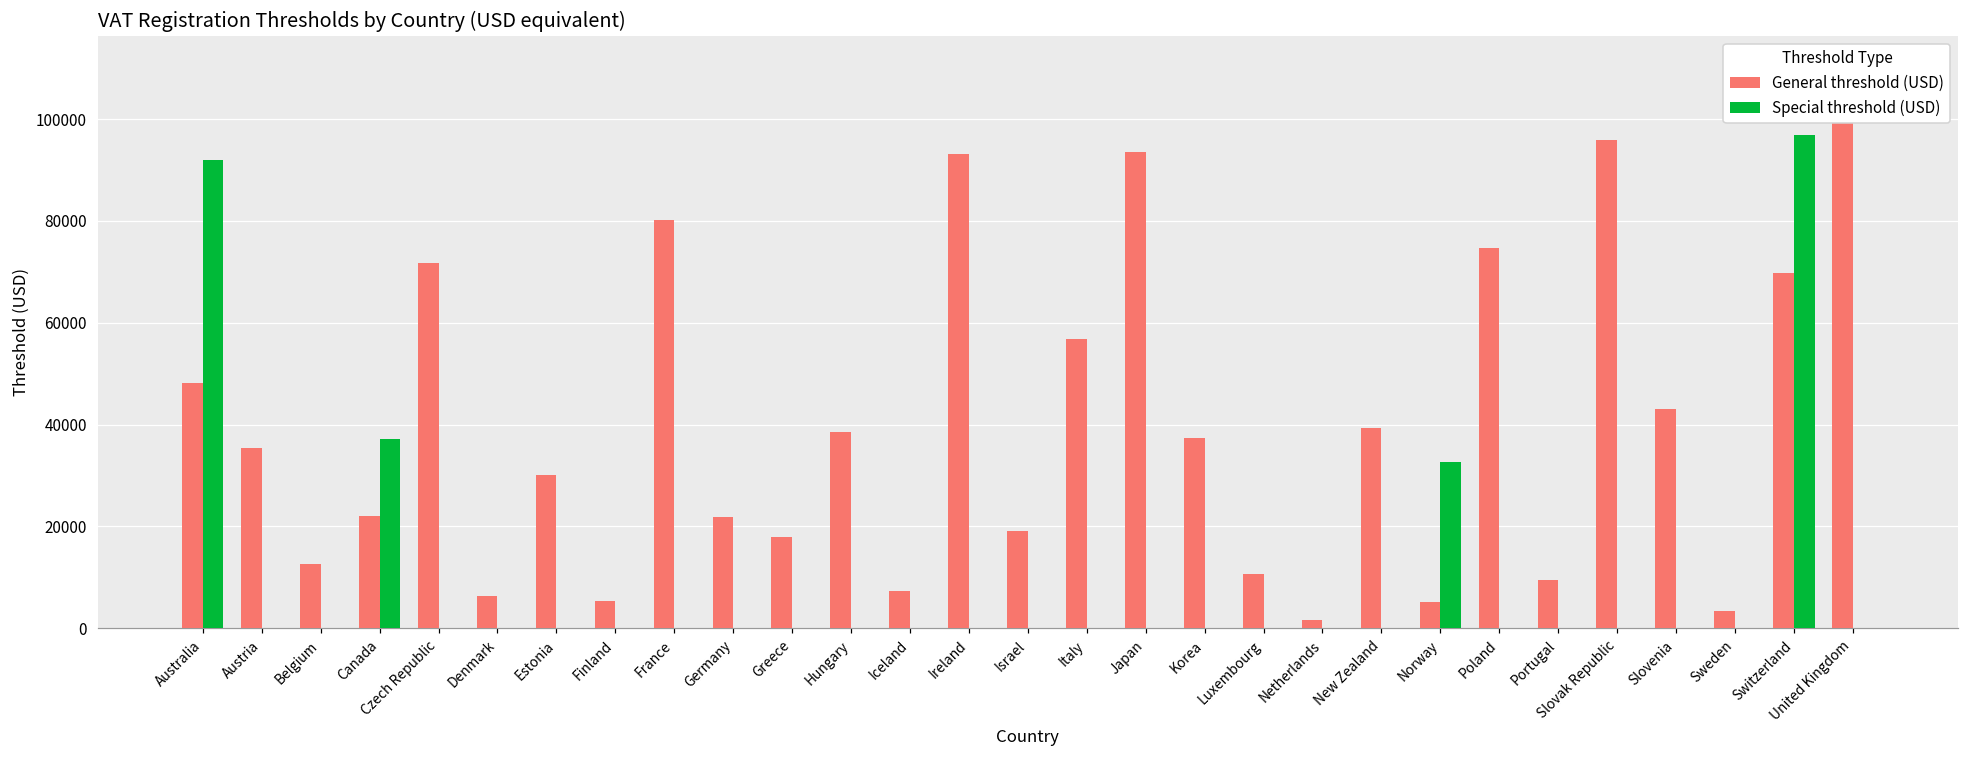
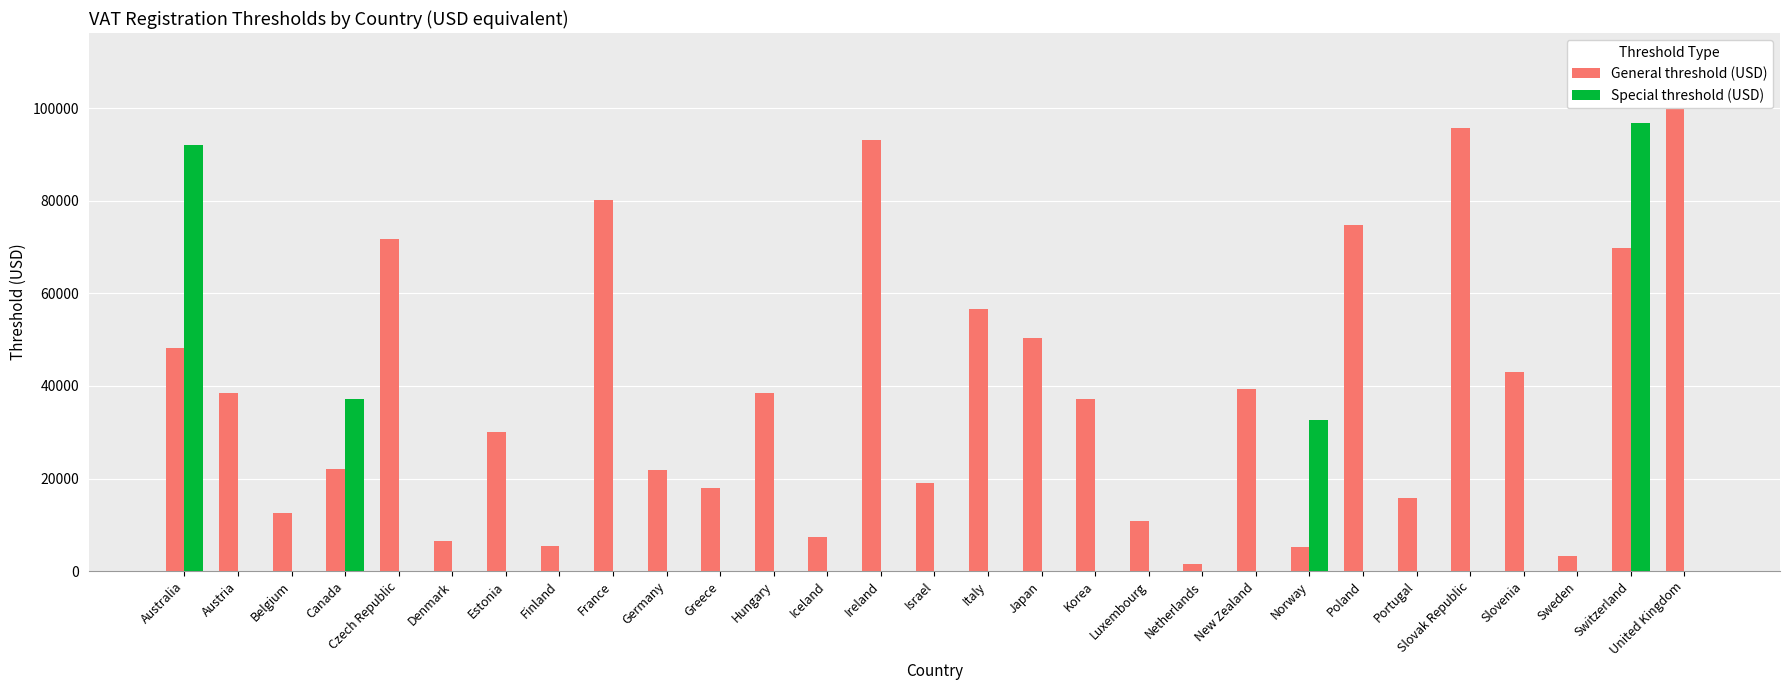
  {
    "General threshold (USD)": {
      "Australia": 48000,
-     "Austria": 35000,
+     "Austria": 38000,
      "Belgium": 13000,
      "Canada": 22000,
      "Czech Republic": 72000,
      "Denmark": 6000,
      "Estonia": 30000,
      "Finland": 5000,
      "France": 80000,
      "Germany": 22000,
      "Greece": 18000,
      "Hungary": 38000,
      "Iceland": 7000,
      "Ireland": 93000,
      "Israel": 19000,
      "Italy": 57000,
-     "Japan": 94000,
+     "Japan": 50000,
      "Korea": 37000,
      "Luxembourg": 11000,
      "Netherlands": 2000,
      "New Zealand": 39000,
      "Norway": 5000,
      "Poland": 75000,
-     "Portugal": 9000,
+     "Portugal": 16000,
      "Slovak Republic": 96000,
      "Slovenia": 43000,
      "Sweden": 3000,
      "Switzerland": 70000
    },
    "Special threshold (USD)": {
      "Australia": 92000,
      "Austria": 0,
      "Belgium": 0,
      "Canada": 37000,
      "Czech Republic": 0,
      "Denmark": 0,
      "Estonia": 0,
      "Finland": 0,
      "France": 0,
      "Germany": 0,
      "Greece": 0,
      "Hungary": 0,
      "Iceland": 0,
      "Ireland": 0,
      "Israel": 0,
      "Italy": 0,
      "Japan": 0,
      "Korea": 0,
      "Luxembourg": 0,
      "Netherlands": 0,
      "New Zealand": 0,
      "Norway": 33000,
      "Poland": 0,
      "Portugal": 0,
      "Slovak Republic": 0,
      "Slovenia": 0,
      "Sweden": 0,
      "Switzerland": 97000,
      "United Kingdom": 0
    }
  }
